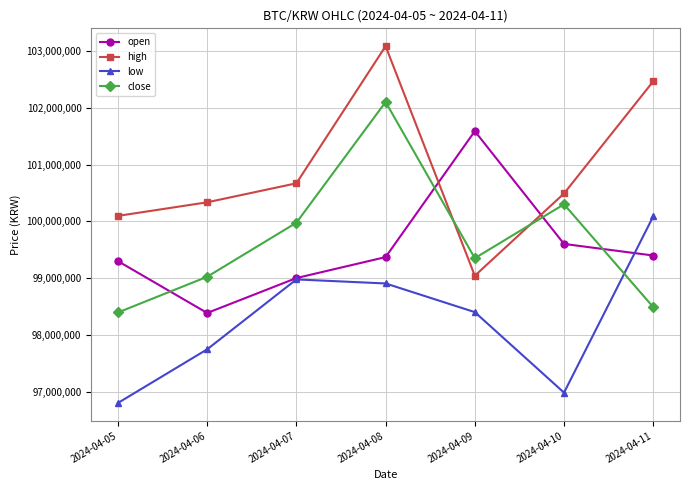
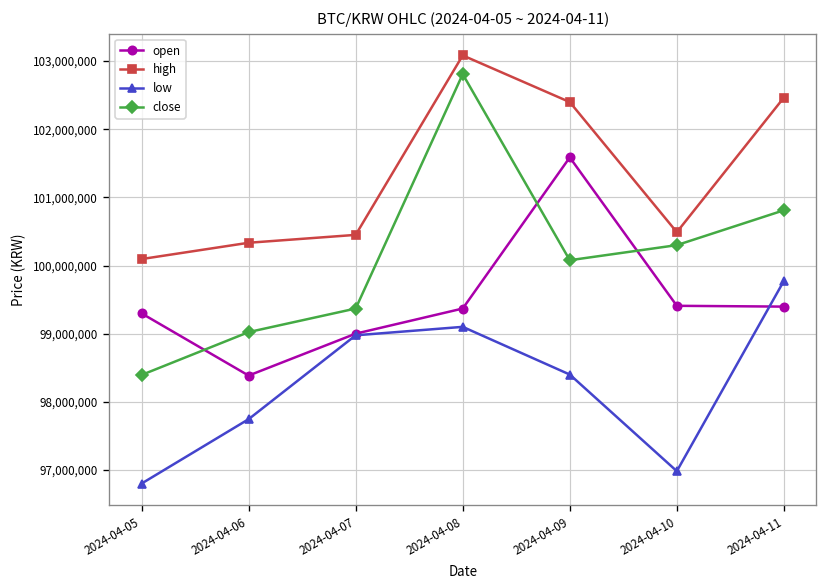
  {
    "open": {
      "2024-04-05": "99,300,000",
      "2024-04-06": "98,400,000",
      "2024-04-08": "99,400,000",
      "2024-04-09": "101,600,000",
-     "2024-04-10": "99,600,000",
+     "2024-04-10": "99,400,000",
      "2024-04-11": "99,400,000"
    },
    "high": {
      "2024-04-05": "100,100,000",
      "2024-04-06": "100,300,000",
-     "2024-04-07": "100,700,000",
+     "2024-04-07": "100,500,000",
      "2024-04-08": "103,100,000",
-     "2024-04-09": "99,000,000",
+     "2024-04-09": "102,400,000",
      "2024-04-10": "100,500,000",
      "2024-04-11": "102,500,000"
    },
    "low": {
      "2024-04-05": "96,800,000",
      "2024-04-06": "97,700,000",
-     "2024-04-08": "98,900,000",
+     "2024-04-08": "99,100,000",
      "2024-04-09": "98,400,000",
      "2024-04-10": "97,000,000",
-     "2024-04-11": "100,100,000"
+     "2024-04-11": "99,800,000"
    },
    "close": {
      "2024-04-05": "98,400,000",
      "2024-04-06": "99,000,000",
-     "2024-04-07": "100,000,000",
-     "2024-04-08": "102,100,000",
-     "2024-04-09": "99,400,000",
+     "2024-04-07": "99,400,000",
+     "2024-04-08": "102,800,000",
+     "2024-04-09": "100,100,000",
      "2024-04-10": "100,300,000",
-     "2024-04-11": "98,500,000"
+     "2024-04-11": "100,800,000"
    }
  }
